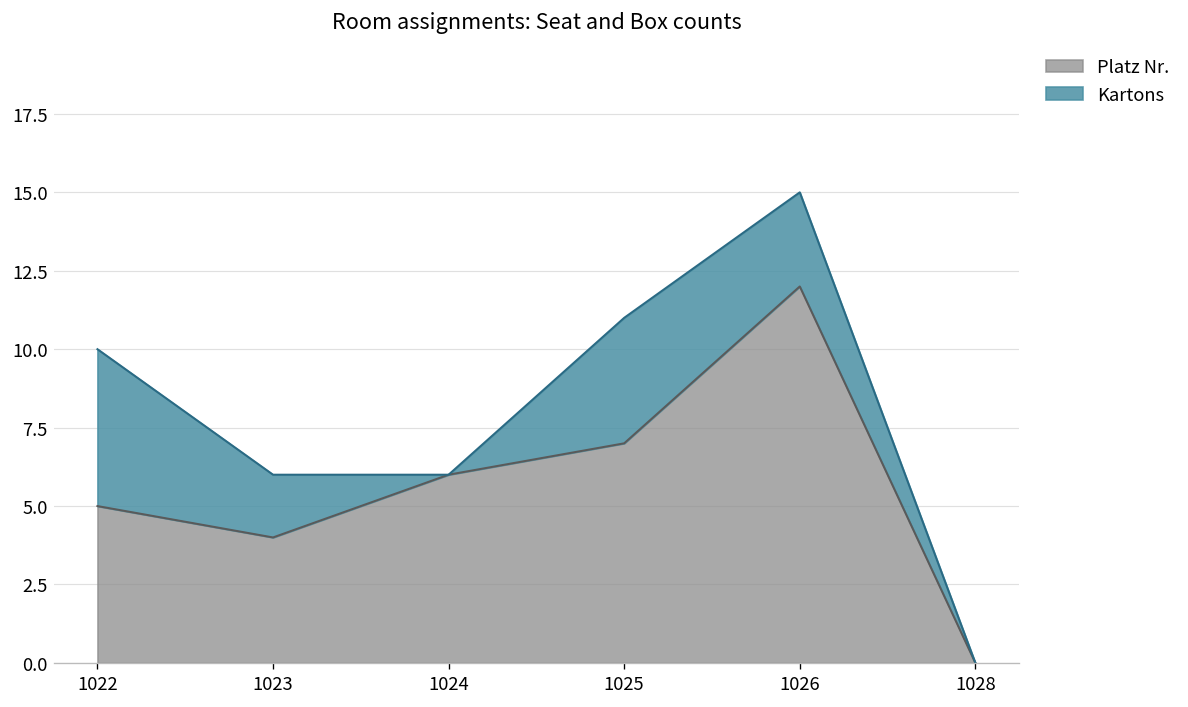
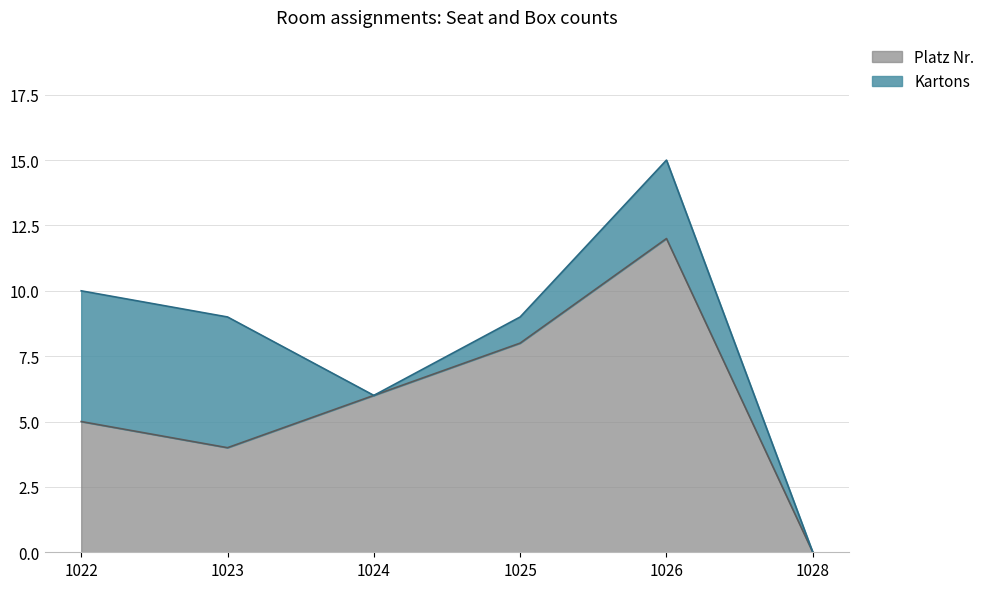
  {
    "Platz Nr.": {
      "1022": 5,
      "1023": 4,
-     "1025": 7,
+     "1025": 8,
      "1026": 12
    },
    "Kartons": {
      "1022": 5,
-     "1023": 2,
-     "1025": 4,
+     "1023": 5,
+     "1025": 1,
      "1026": 3
    }
  }
